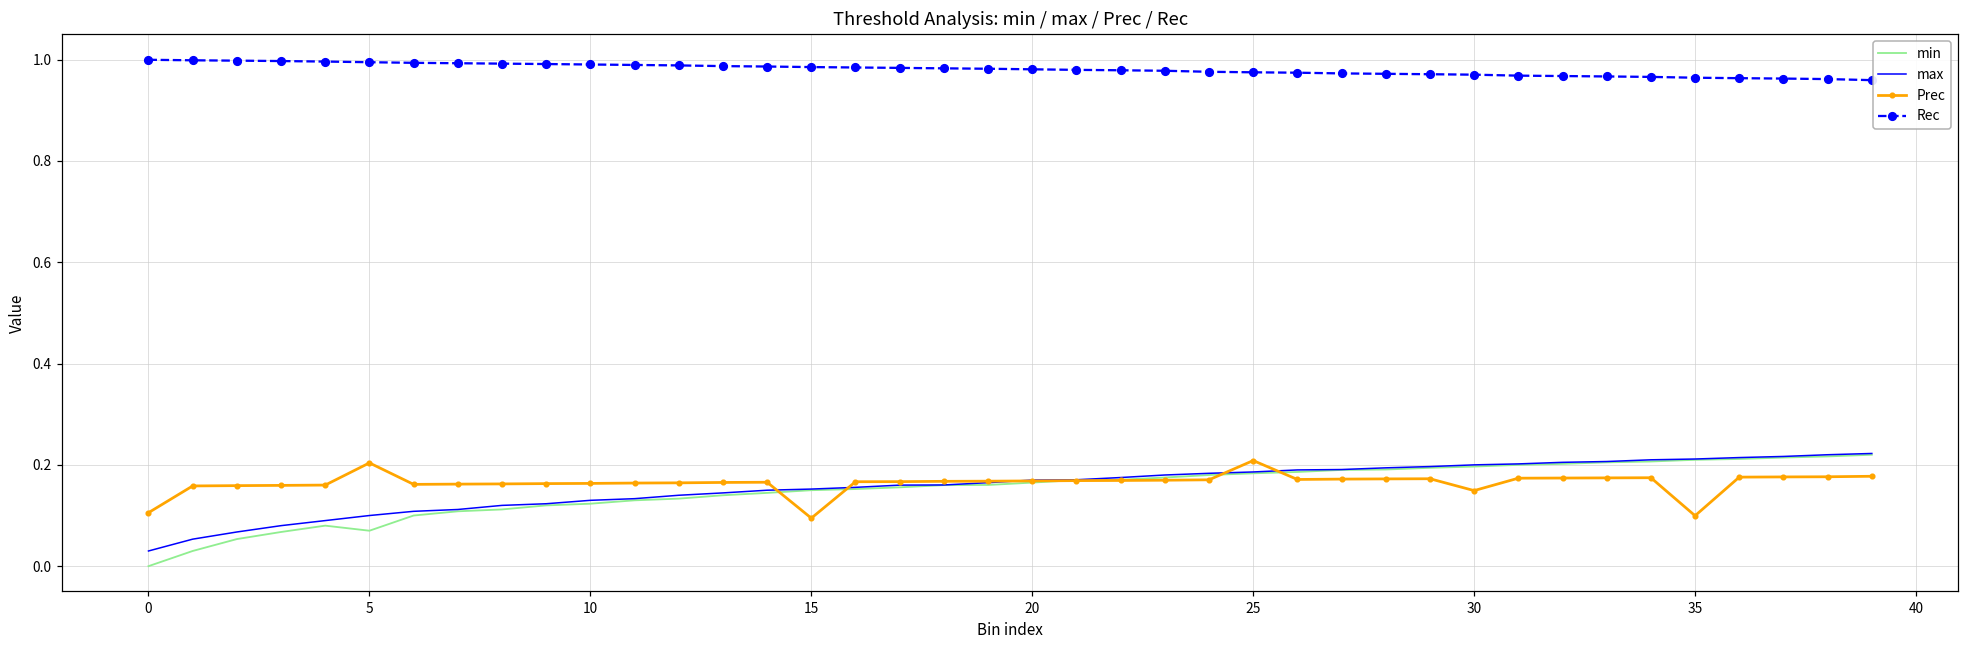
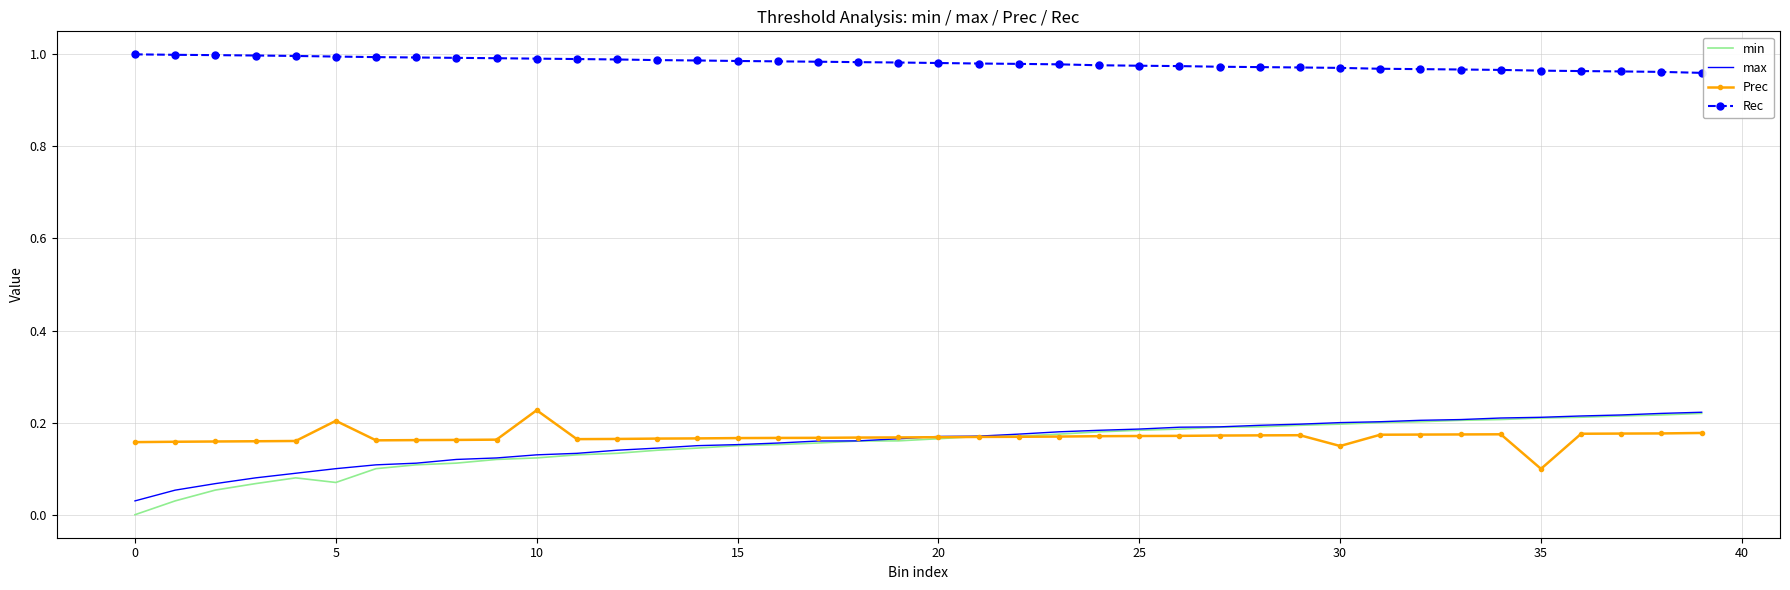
  {
    "min": {
      "0": 0.00,
      "5": 0.07,
      "10": 0.12
    },
    "Prec": {
-     "0": 0.11,
+     "0": 0.16,
      "5": 0.20,
-     "10": 0.16,
-     "15": 0.09,
-     "25": 0.21,
+     "10": 0.23,
+     "15": 0.17,
+     "25": 0.17,
      "30": 0.15,
      "35": 0.10
    }
  }
